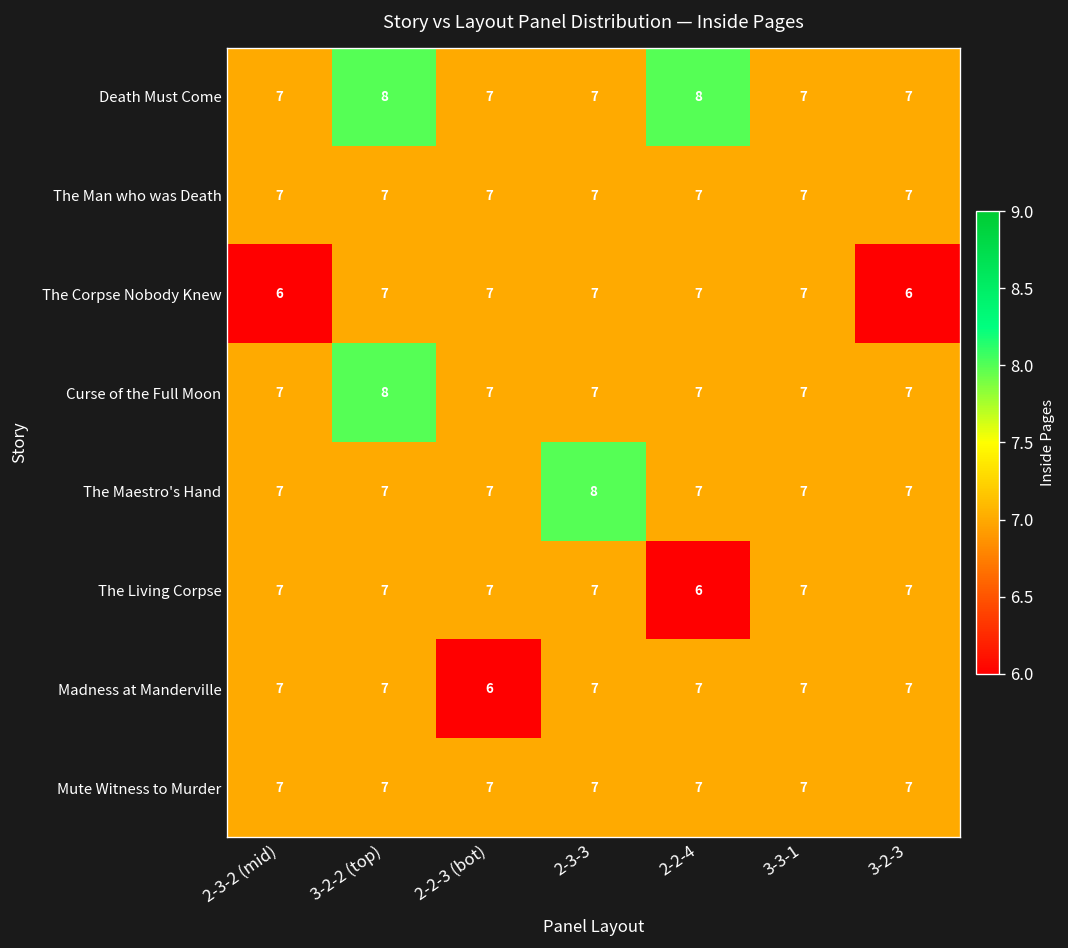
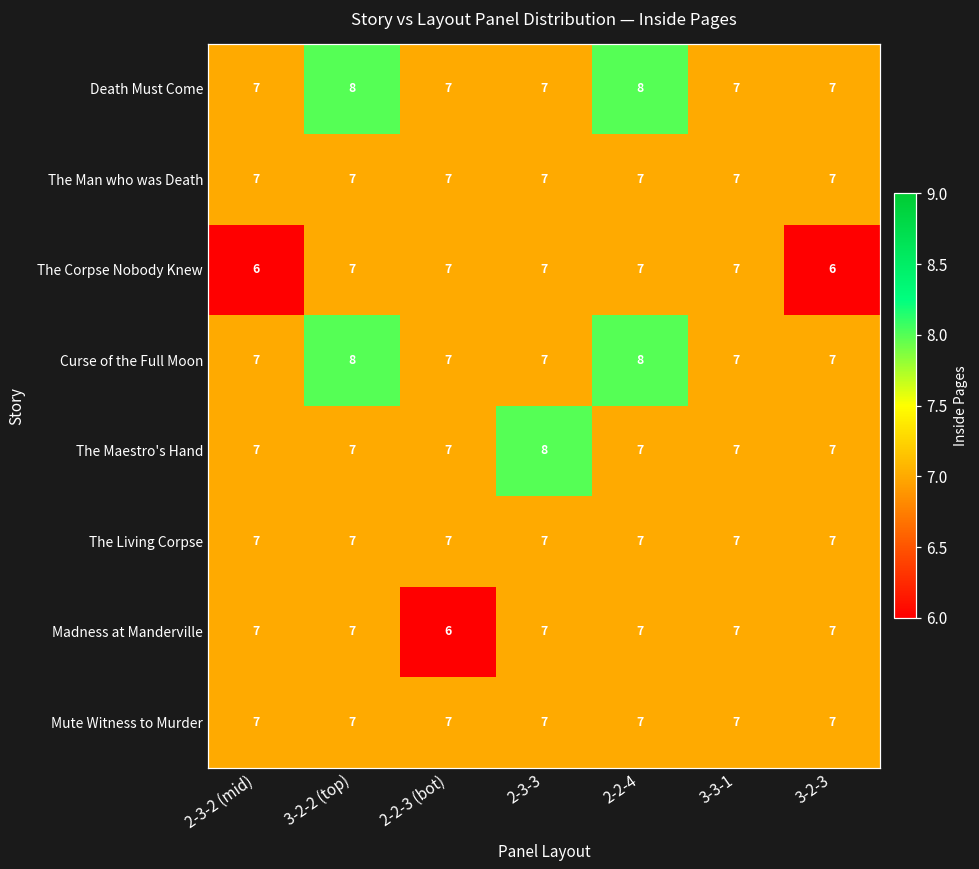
  {
    "Death Must Come": {
      "2-3-2 (mid)": 7,
      "3-2-2 (top)": 8,
      "2-2-3 (bot)": 7,
      "2-3-3": 7,
      "2-2-4": 8,
      "3-3-1": 7,
      "3-2-3": 7
    },
    "The Man who was Death": {
      "2-3-2 (mid)": 7,
      "3-2-2 (top)": 7,
      "2-2-3 (bot)": 7,
      "2-3-3": 7,
      "2-2-4": 7,
      "3-3-1": 7,
      "3-2-3": 7
    },
    "The Corpse Nobody Knew": {
      "2-3-2 (mid)": 6,
      "3-2-2 (top)": 7,
      "2-2-3 (bot)": 7,
      "2-3-3": 7,
      "2-2-4": 7,
      "3-3-1": 7,
      "3-2-3": 6
    },
    "Curse of the Full Moon": {
      "2-3-2 (mid)": 7,
      "3-2-2 (top)": 8,
      "2-2-3 (bot)": 7,
      "2-3-3": 7,
-     "2-2-4": 7,
+     "2-2-4": 8,
      "3-3-1": 7,
      "3-2-3": 7
    },
    "The Maestro's Hand": {
      "2-3-2 (mid)": 7,
      "3-2-2 (top)": 7,
      "2-2-3 (bot)": 7,
      "2-3-3": 8,
      "2-2-4": 7,
      "3-3-1": 7,
      "3-2-3": 7
    },
    "The Living Corpse": {
      "2-3-2 (mid)": 7,
      "3-2-2 (top)": 7,
      "2-2-3 (bot)": 7,
      "2-3-3": 7,
-     "2-2-4": 6,
+     "2-2-4": 7,
      "3-3-1": 7,
      "3-2-3": 7
    },
    "Madness at Manderville": {
      "2-3-2 (mid)": 7,
      "3-2-2 (top)": 7,
      "2-2-3 (bot)": 6,
      "2-3-3": 7,
      "2-2-4": 7,
      "3-3-1": 7,
      "3-2-3": 7
    },
    "Mute Witness to Murder": {
      "2-3-2 (mid)": 7,
      "3-2-2 (top)": 7,
      "2-2-3 (bot)": 7,
      "2-3-3": 7,
      "2-2-4": 7,
      "3-3-1": 7,
      "3-2-3": 7
    }
  }
